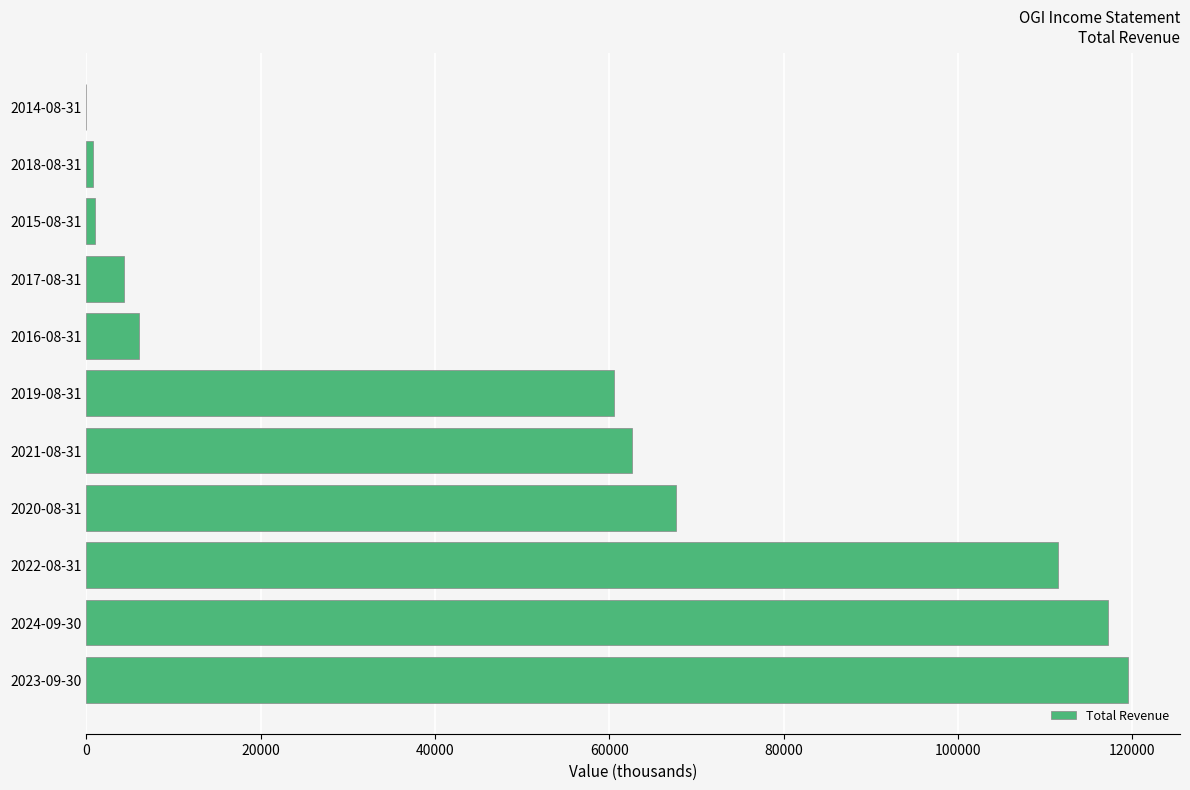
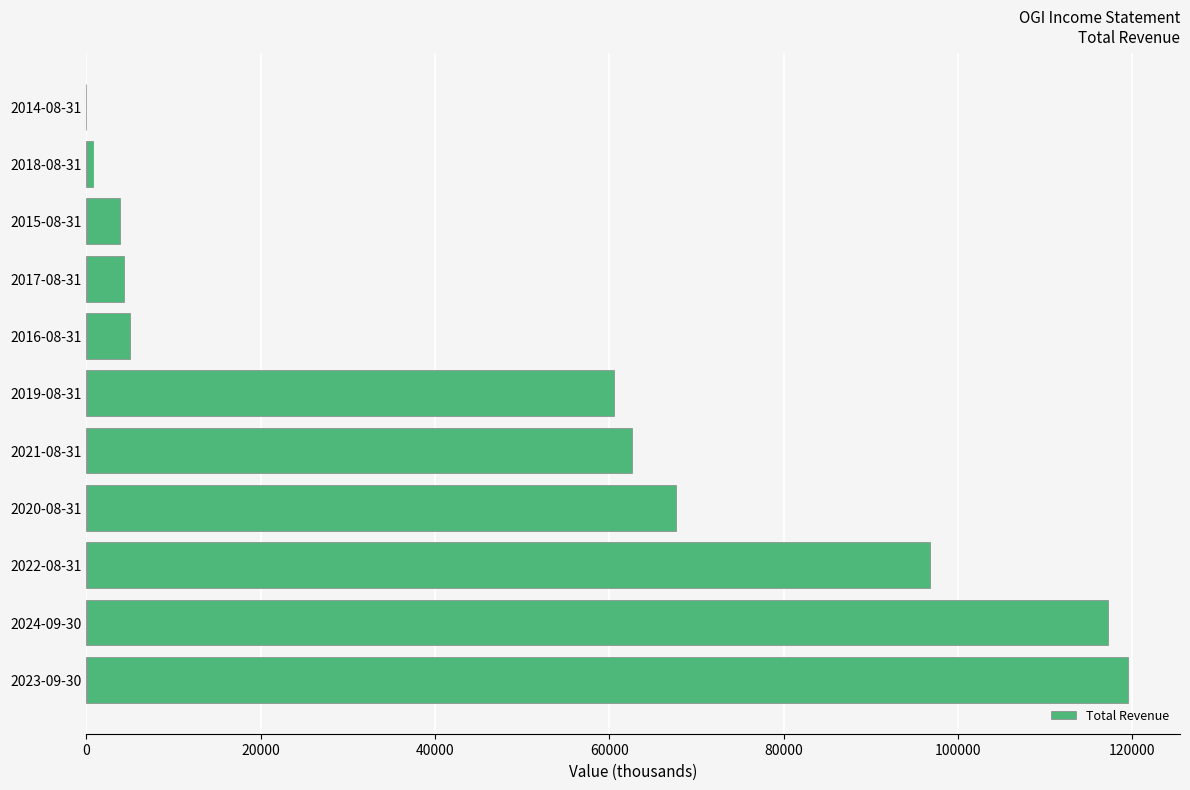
  {
    "2014-08-31": 0,
    "2018-08-31": 1000,
-   "2015-08-31": 1000,
+   "2015-08-31": 4000,
    "2017-08-31": 4000,
-   "2016-08-31": 6000,
+   "2016-08-31": 5000,
    "2019-08-31": 61000,
    "2021-08-31": 63000,
    "2020-08-31": 68000,
-   "2022-08-31": 112000,
+   "2022-08-31": 97000,
    "2024-09-30": 117000,
    "2023-09-30": 120000
  }
